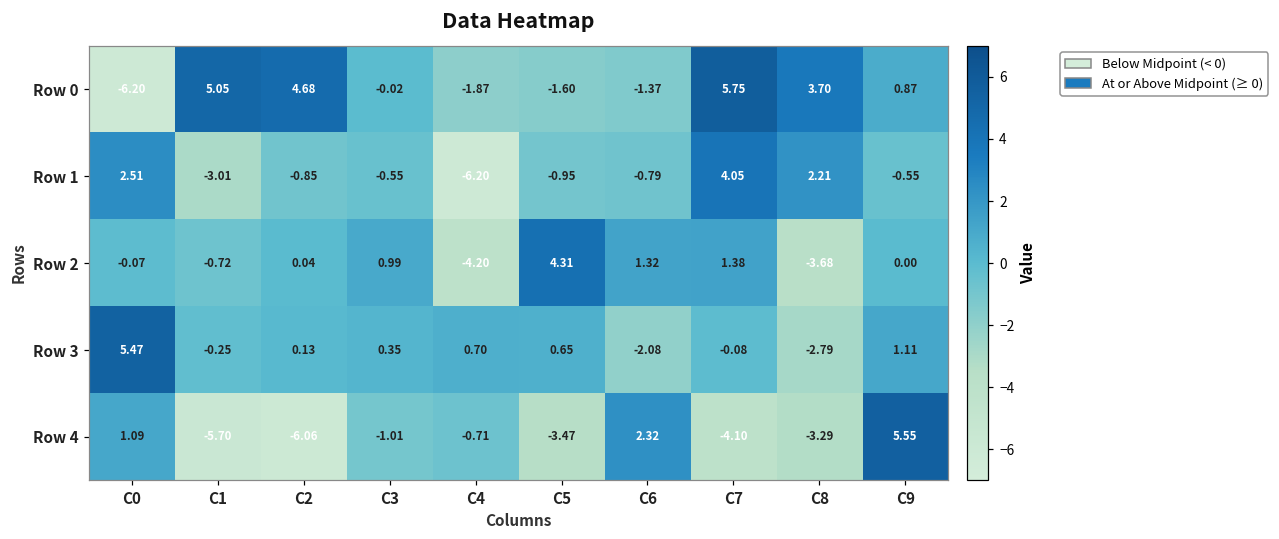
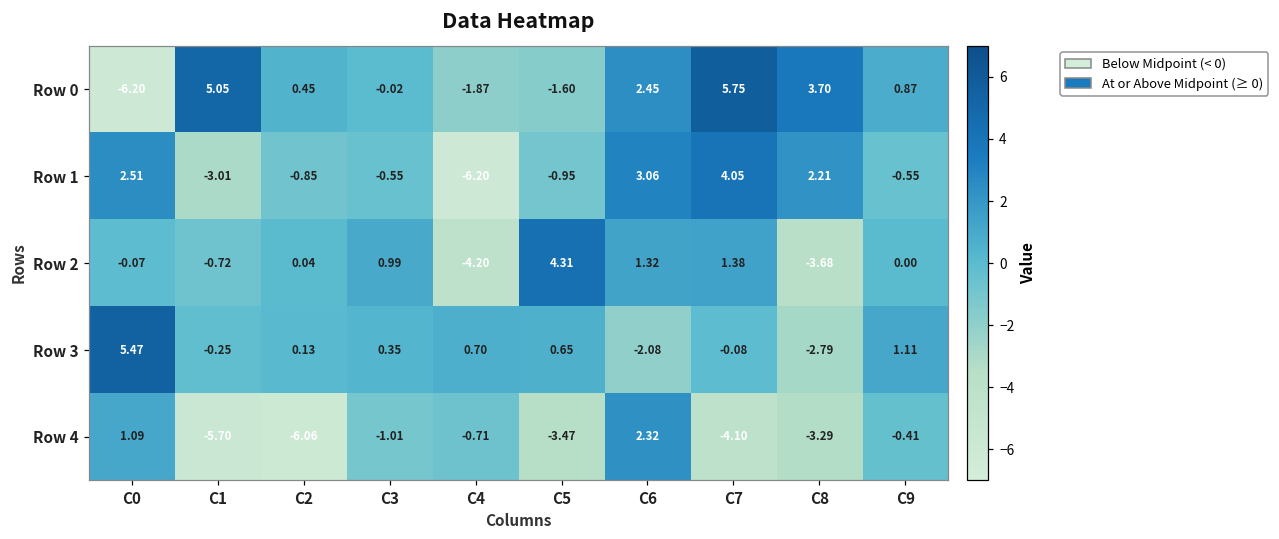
  {
    "Row 0": {
      "C0": -6.20,
      "C1": 5.05,
-     "C2": 4.68,
+     "C2": 0.45,
      "C3": -0.02,
      "C4": -1.87,
      "C5": -1.60,
-     "C6": -1.37,
+     "C6": 2.45,
      "C7": 5.75,
      "C8": 3.70,
      "C9": 0.87
    },
    "Row 1": {
      "C0": 2.51,
      "C1": -3.01,
      "C2": -0.85,
      "C3": -0.55,
      "C4": -6.20,
      "C5": -0.95,
-     "C6": -0.79,
+     "C6": 3.06,
      "C7": 4.05,
      "C8": 2.21,
      "C9": -0.55
    },
    "Row 2": {
      "C0": -0.07,
      "C1": -0.72,
      "C2": 0.04,
      "C3": 0.99,
      "C4": -4.20,
      "C5": 4.31,
      "C6": 1.32,
      "C7": 1.38,
      "C8": -3.68,
      "C9": 0.00
    },
    "Row 3": {
      "C0": 5.47,
      "C1": -0.25,
      "C2": 0.13,
      "C3": 0.35,
      "C4": 0.70,
      "C5": 0.65,
      "C6": -2.08,
      "C7": -0.08,
      "C8": -2.79,
      "C9": 1.11
    },
    "Row 4": {
      "C0": 1.09,
      "C1": -5.70,
      "C2": -6.06,
      "C3": -1.01,
      "C4": -0.71,
      "C5": -3.47,
      "C6": 2.32,
      "C7": -4.10,
      "C8": -3.29,
-     "C9": 5.55
+     "C9": -0.41
    }
  }
